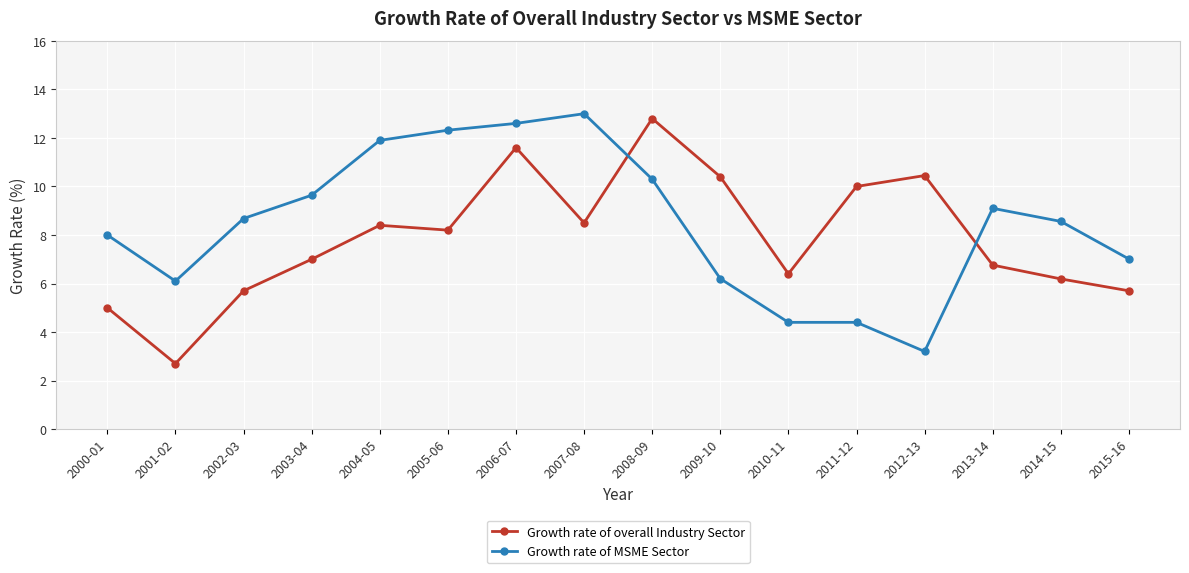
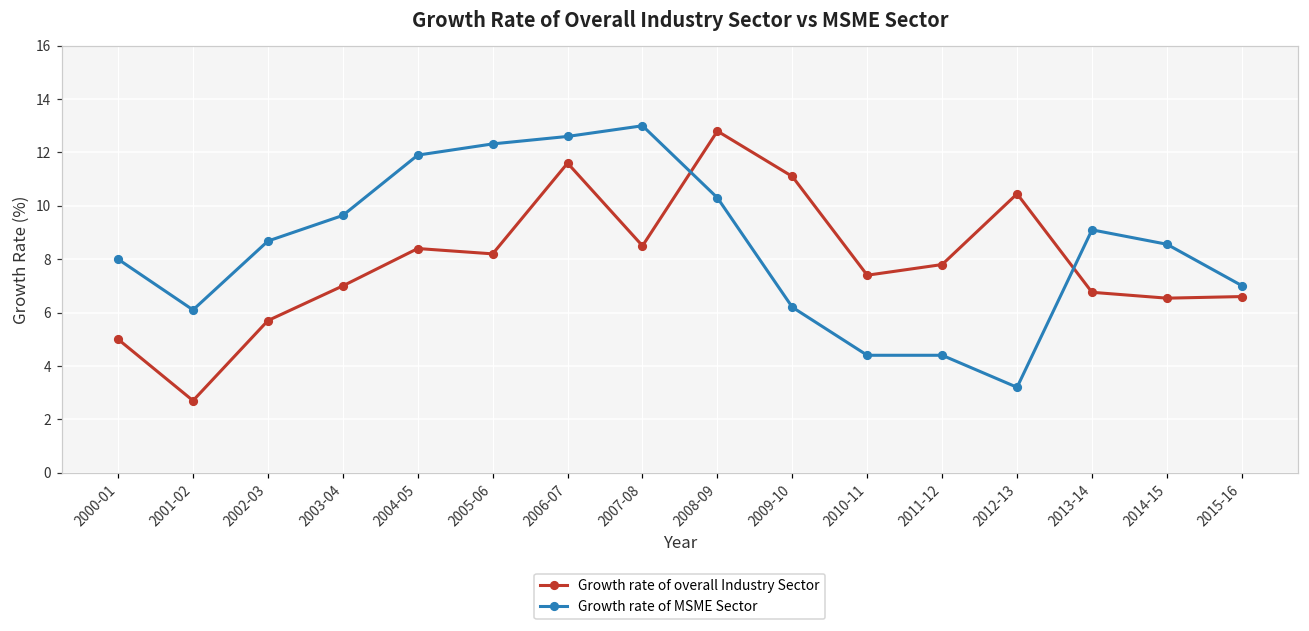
  {
    "Growth rate of overall Industry Sector": {
      "2000-01": 5.0,
      "2001-02": 2.7,
      "2002-03": 5.7,
      "2003-04": 7.0,
      "2004-05": 8.4,
      "2005-06": 8.2,
      "2006-07": 11.6,
      "2007-08": 8.5,
      "2008-09": 12.8,
-     "2009-10": 10.4,
-     "2010-11": 6.4,
-     "2011-12": 10.0,
+     "2009-10": 11.1,
+     "2010-11": 7.4,
+     "2011-12": 7.8,
      "2012-13": 10.5,
      "2013-14": 6.8,
-     "2014-15": 6.2,
-     "2015-16": 5.7
+     "2014-15": 6.5,
+     "2015-16": 6.6
    },
    "Growth rate of MSME Sector": {
      "2000-01": 8.0,
      "2001-02": 6.1,
      "2002-03": 8.7,
      "2003-04": 9.6,
      "2004-05": 11.9,
      "2005-06": 12.3,
      "2006-07": 12.6,
      "2007-08": 13.0,
      "2008-09": 10.3,
      "2009-10": 6.2,
      "2010-11": 4.4,
      "2011-12": 4.4,
      "2012-13": 3.2,
      "2013-14": 9.1,
      "2014-15": 8.6,
      "2015-16": 7.0
    }
  }
